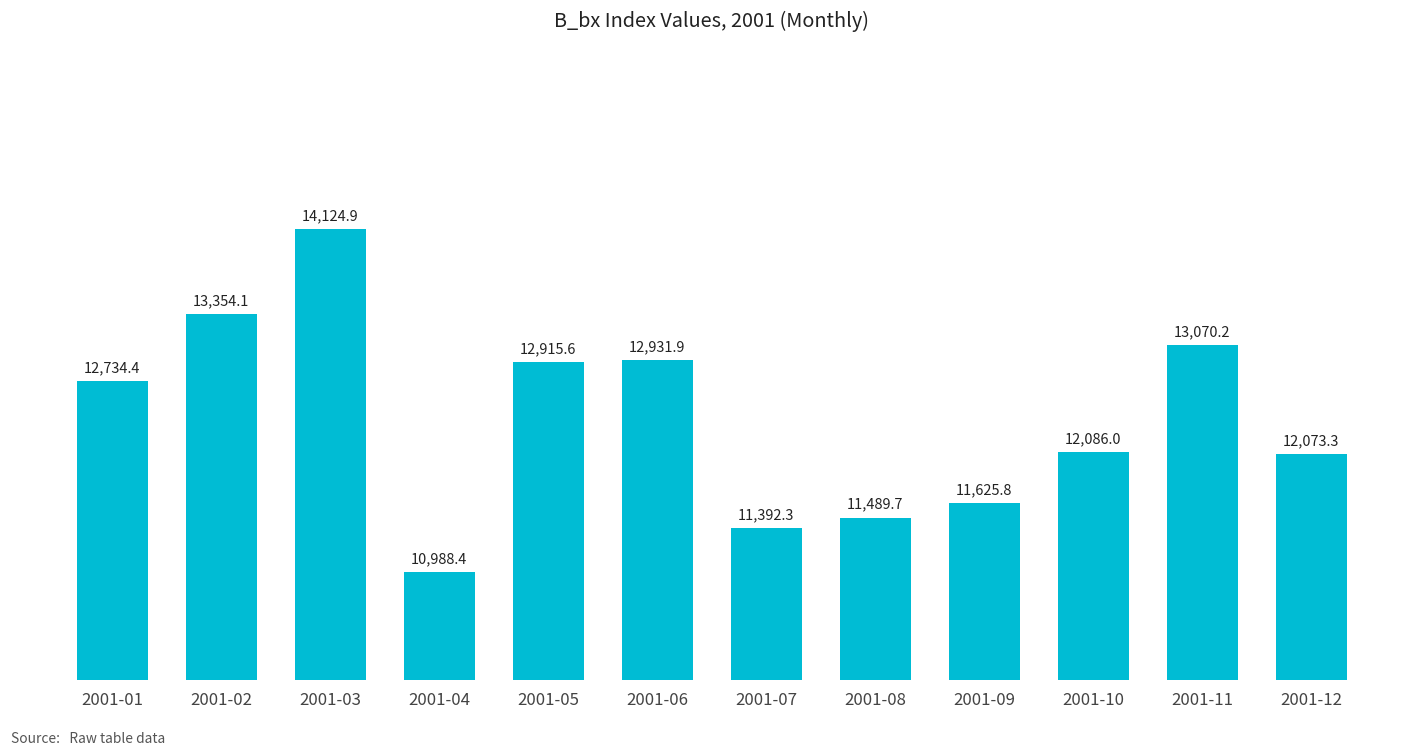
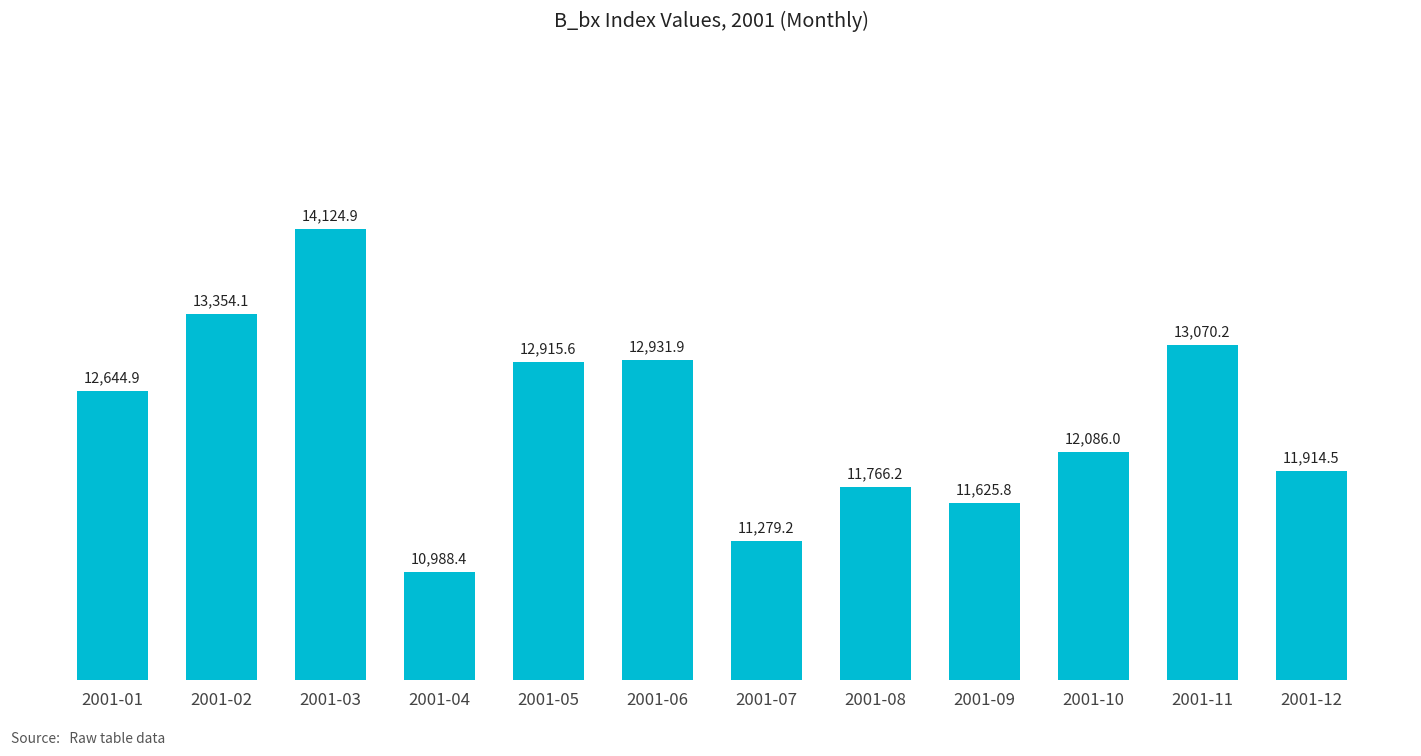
  {
-   "2001-01": "12,734.4",
+   "2001-01": "12,644.9",
    "2001-02": "13,354.1",
    "2001-03": "14,124.9",
    "2001-04": "10,988.4",
    "2001-05": "12,915.6",
    "2001-06": "12,931.9",
-   "2001-07": "11,392.3",
-   "2001-08": "11,489.7",
+   "2001-07": "11,279.2",
+   "2001-08": "11,766.2",
    "2001-09": "11,625.8",
    "2001-10": "12,086.0",
    "2001-11": "13,070.2",
-   "2001-12": "12,073.3"
+   "2001-12": "11,914.5"
  }
